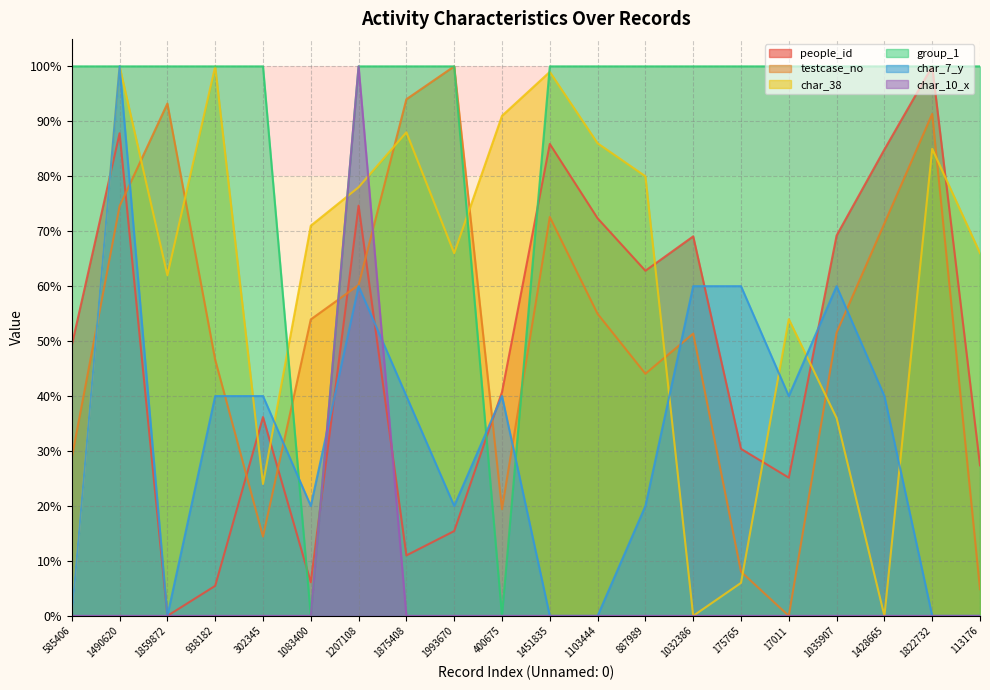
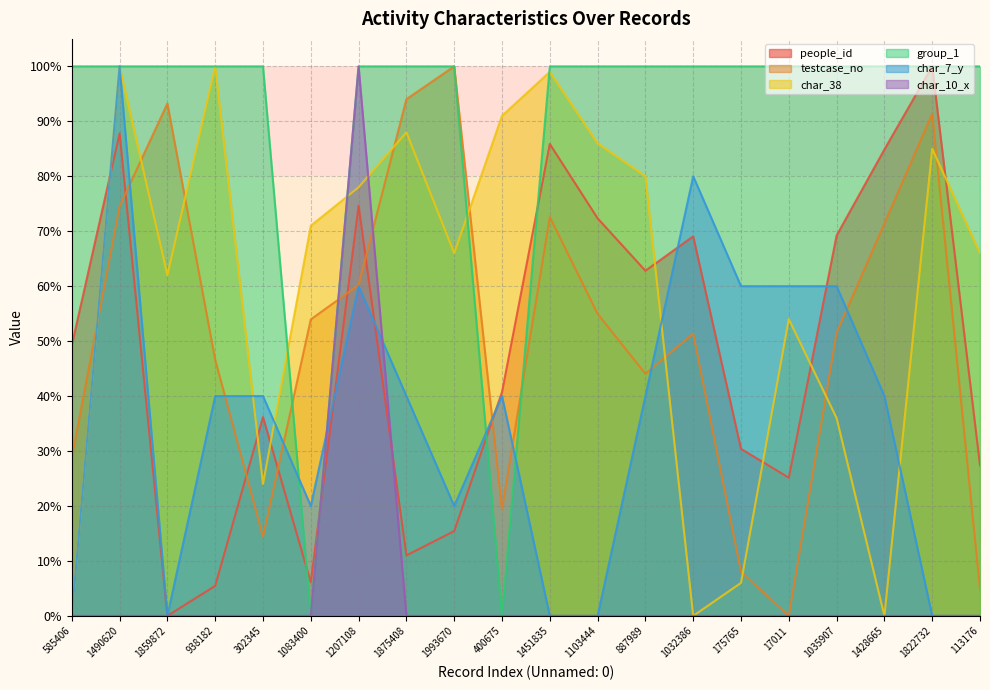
  {
    "group_1": {
      "585406": "100%",
      "1859872": "100%",
      "302345": "100%",
      "1875408": "100%",
      "1451835": "100%",
      "1103444": "100%",
      "887989": "100%",
      "1032386": "100%",
      "175765": "100%",
      "113176": "100%"
    },
    "char_7_y": {
      "938182": "40%",
      "302345": "40%",
      "1083400": "20%",
      "1875408": "40%",
      "1993670": "20%",
      "400675": "40%",
-     "887989": "20%",
-     "1032386": "60%",
+     "887989": "40%",
+     "1032386": "80%",
      "175765": "60%",
-     "17011": "40%",
+     "17011": "60%",
      "1035907": "60%",
      "1428665": "40%"
    },
    "char_10_x": {
      "1490620": "0%",
      "938182": "0%",
      "302345": "0%",
      "1875408": "0%",
      "1993670": "0%",
      "887989": "0%",
      "175765": "0%",
      "1035907": "0%"
    }
  }
